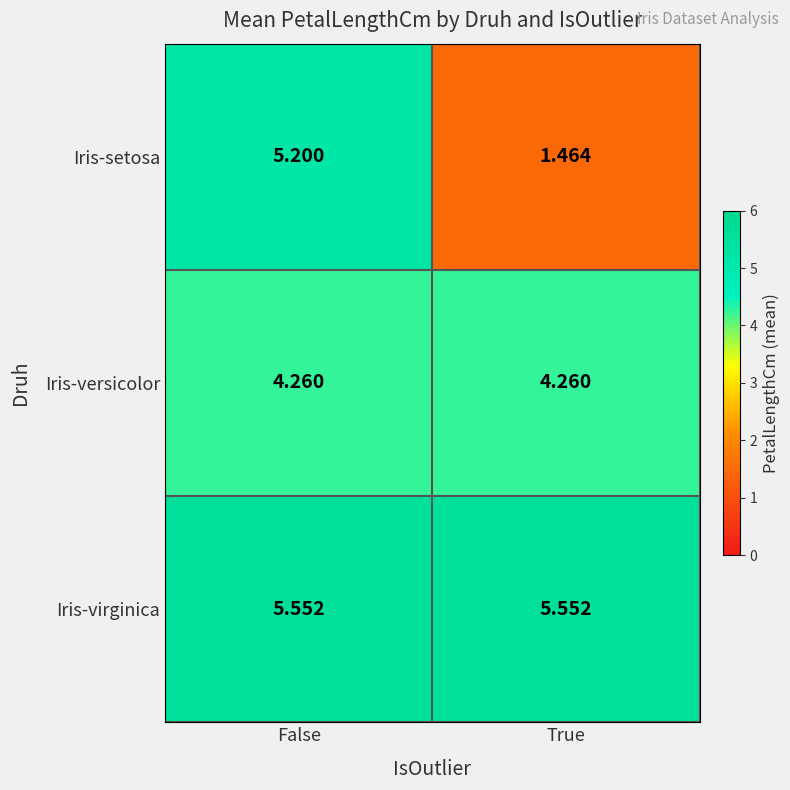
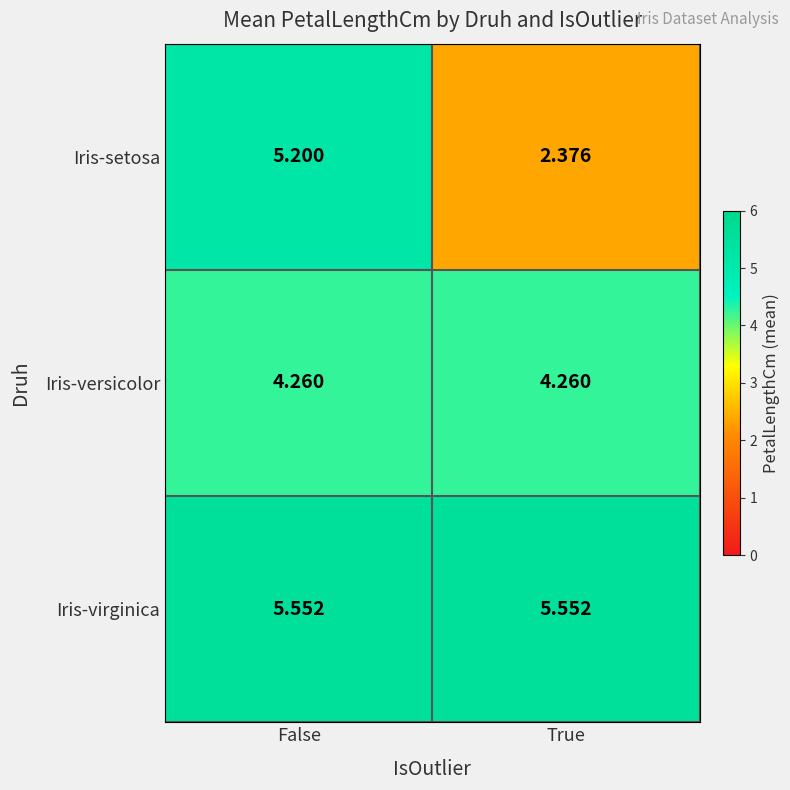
  {
    "Iris-setosa": {
      "False": 5.200,
-     "True": 1.464
+     "True": 2.376
    },
    "Iris-versicolor": {
      "False": 4.260,
      "True": 4.260
    },
    "Iris-virginica": {
      "False": 5.552,
      "True": 5.552
    }
  }
